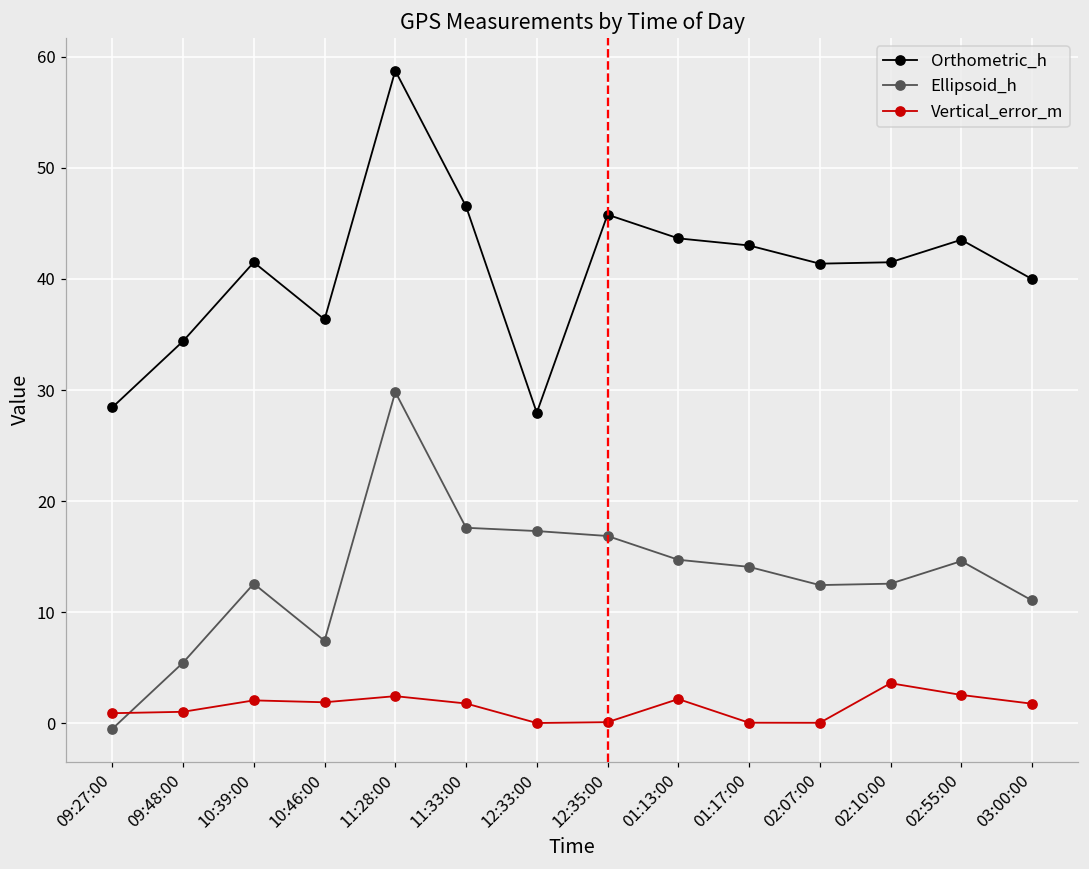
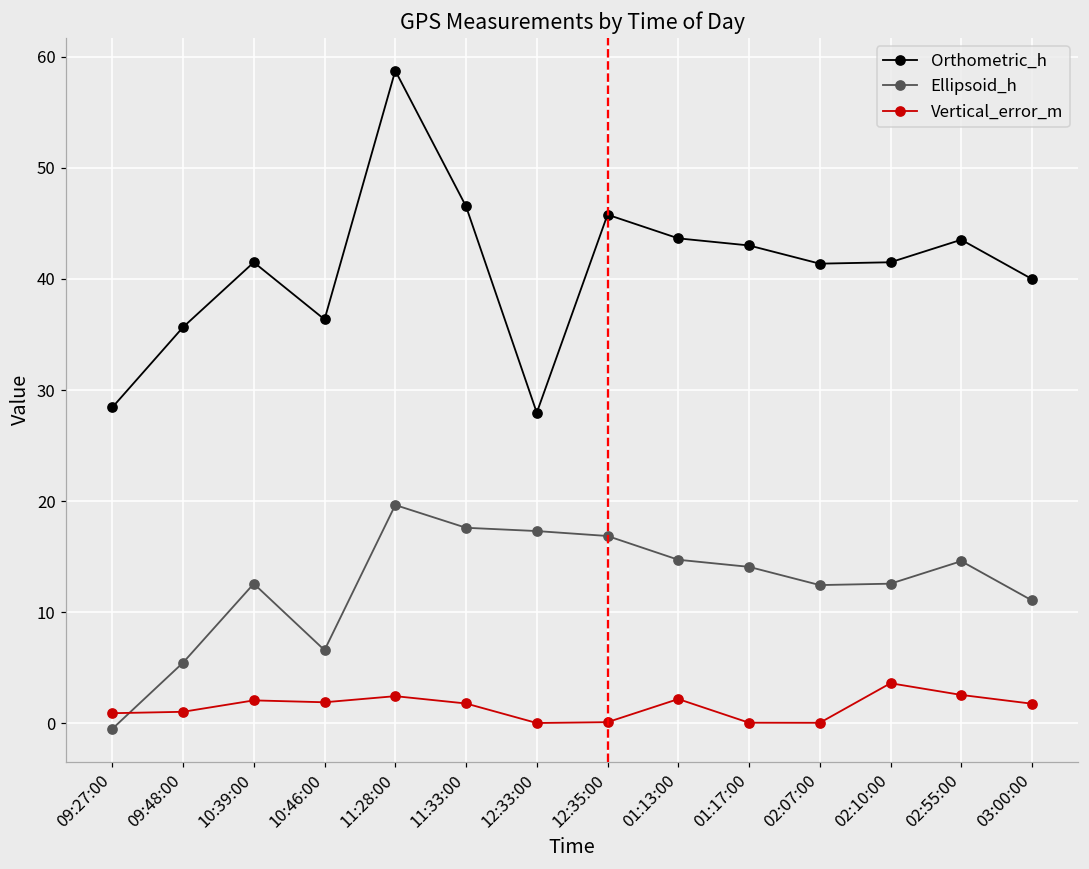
  {
    "Orthometric_h": {
      "09:27:00": 28.4,
-     "09:48:00": 34.4,
+     "09:48:00": 35.7,
      "10:39:00": 41.5,
      "10:46:00": 36.4,
      "11:28:00": 58.8,
      "11:33:00": 46.5,
      "12:33:00": 28.0,
      "12:35:00": 45.8,
      "01:13:00": 43.7,
      "01:17:00": 43.0,
      "02:07:00": 41.4,
      "02:10:00": 41.5,
      "02:55:00": 43.5,
      "03:00:00": 40.0
    },
    "Ellipsoid_h": {
      "09:27:00": -0.5,
      "09:48:00": 5.5,
      "10:39:00": 12.6,
-     "10:46:00": 7.4,
-     "11:28:00": 29.8,
+     "10:46:00": 6.6,
+     "11:28:00": 19.6,
      "11:33:00": 17.6,
      "12:33:00": 17.3,
      "12:35:00": 16.9,
      "01:13:00": 14.7,
      "01:17:00": 14.1,
      "02:07:00": 12.4,
      "02:10:00": 12.6,
      "02:55:00": 14.6,
      "03:00:00": 11.1
    },
    "Vertical_error_m": {
      "09:27:00": 0.9,
      "09:48:00": 1.0,
      "10:39:00": 2.1,
      "10:46:00": 1.9,
      "11:28:00": 2.4,
      "11:33:00": 1.8,
      "12:33:00": 0.0,
      "12:35:00": 0.1,
      "01:13:00": 2.2,
      "01:17:00": 0.0,
      "02:07:00": 0.0,
      "02:10:00": 3.6,
      "02:55:00": 2.6,
      "03:00:00": 1.8
    }
  }
